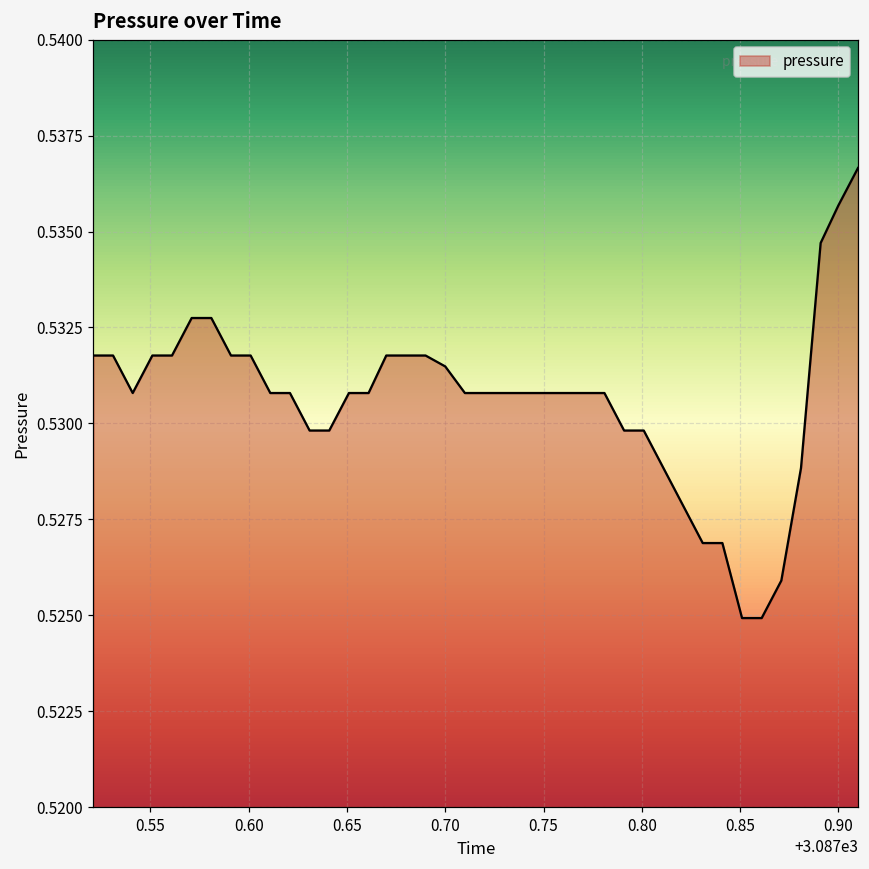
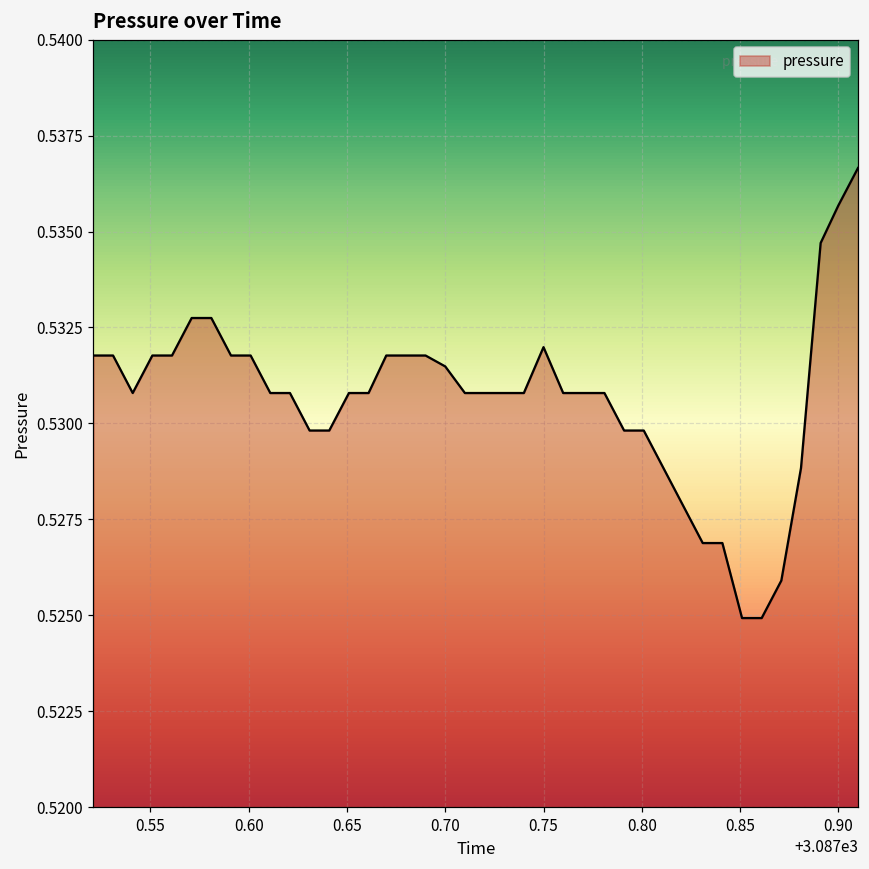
  {
    "0.70": 0.5315,
-   "0.75": 0.5308,
+   "0.75": 0.5320,
    "0.90": 0.5357
  }
